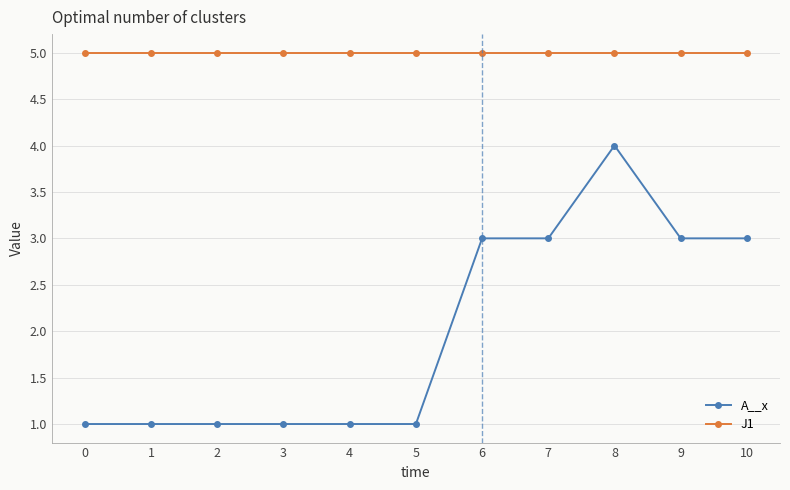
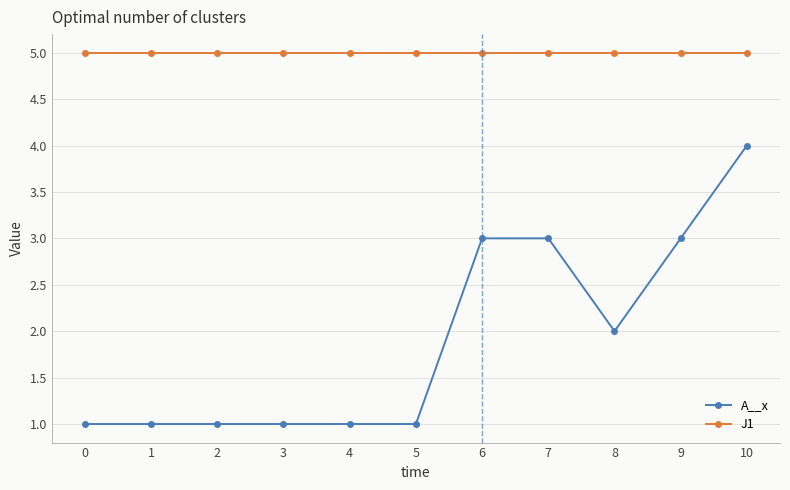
  {
    "A__x": {
      "0": 1,
      "1": 1,
      "2": 1,
      "3": 1,
      "4": 1,
      "5": 1,
      "6": 3,
      "7": 3,
-     "8": 4,
+     "8": 2,
      "9": 3,
-     "10": 3
+     "10": 4
    },
    "J1": {
      "0": 5,
      "1": 5,
      "2": 5,
      "3": 5,
      "4": 5,
      "5": 5,
      "6": 5,
      "7": 5,
      "8": 5,
      "9": 5,
      "10": 5
    }
  }
